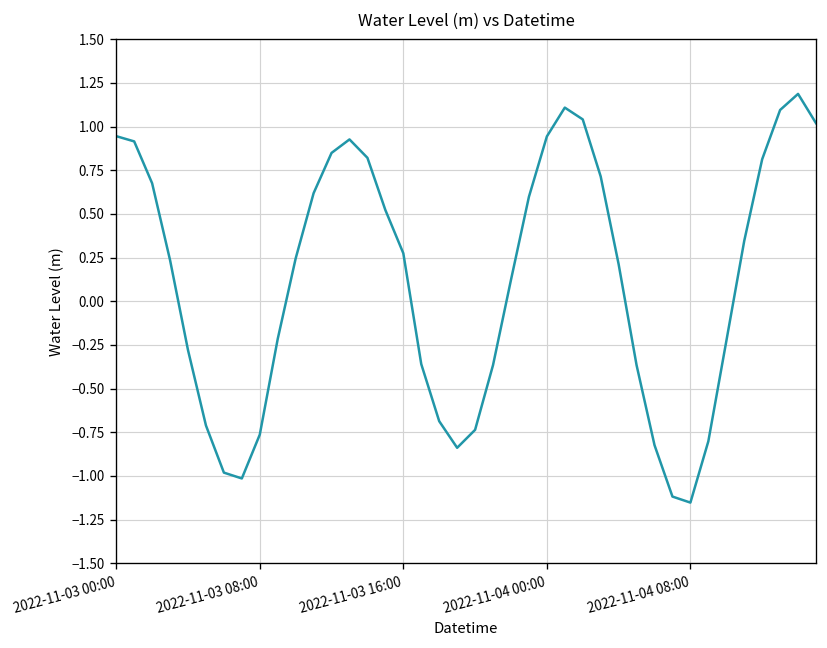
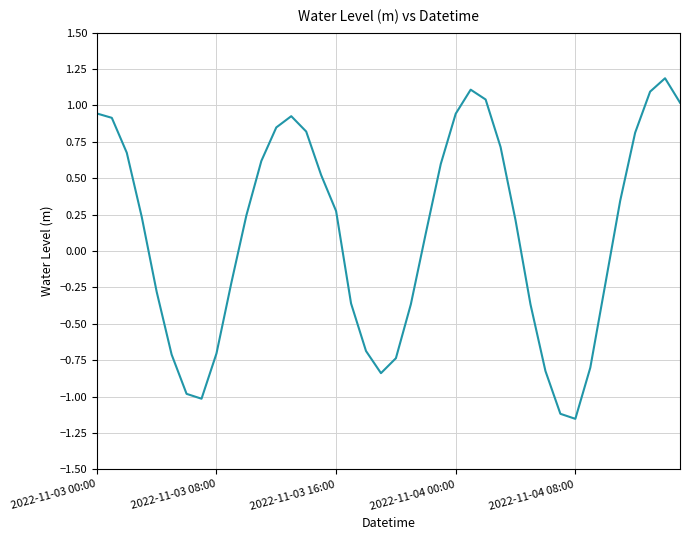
  {
    "2022-11-03 00:00": 0.95,
-   "2022-11-03 08:00": -0.76,
+   "2022-11-03 08:00": -0.70,
    "2022-11-03 16:00": 0.27,
    "2022-11-04 00:00": 0.94,
    "2022-11-04 08:00": -1.15
  }
